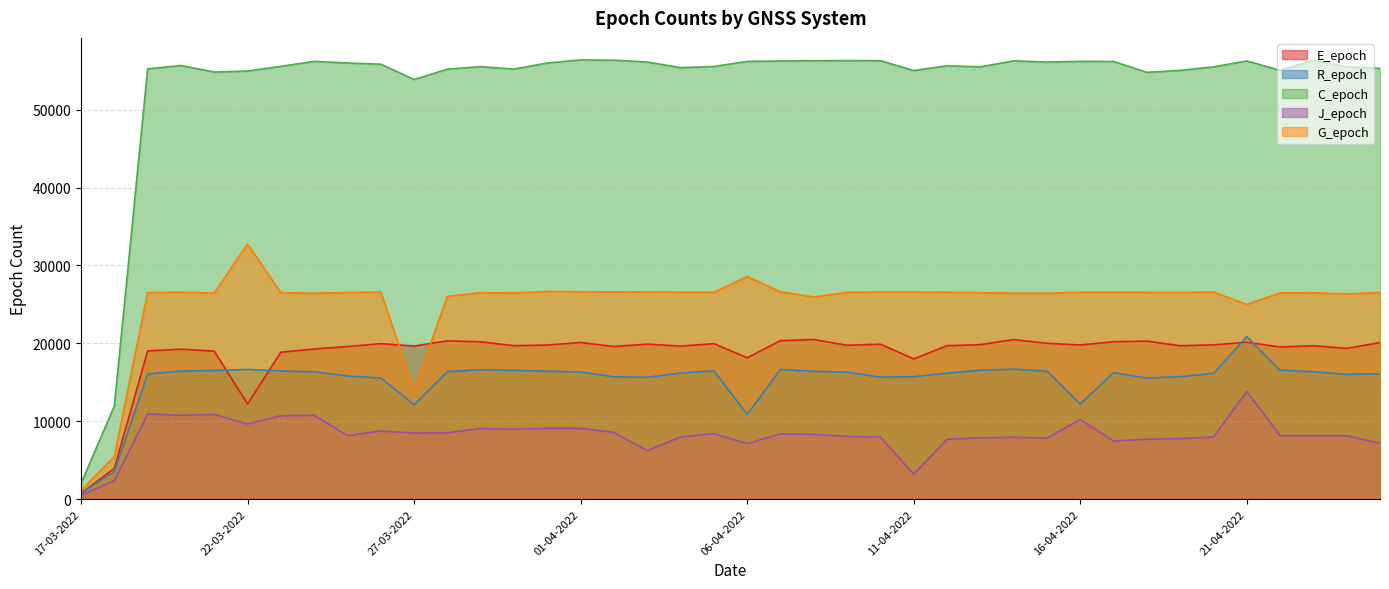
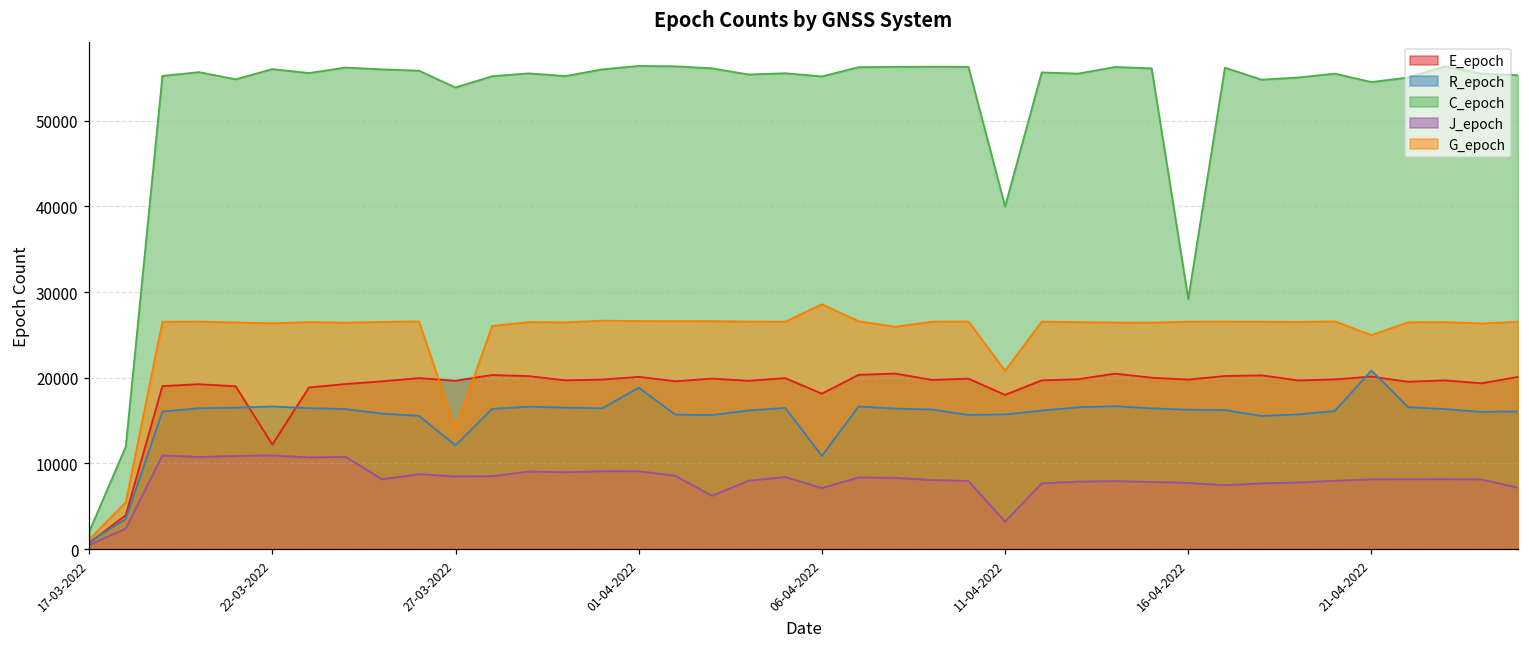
  {
    "E_epoch": {
      "22-03-2022": 12000,
      "27-03-2022": 20000,
      "01-04-2022": 20000,
      "06-04-2022": 18000,
      "11-04-2022": 18000,
      "16-04-2022": 20000,
      "21-04-2022": 20000
    },
    "R_epoch": {
      "22-03-2022": 17000,
      "27-03-2022": 12000,
-     "01-04-2022": 16000,
+     "01-04-2022": 19000,
      "06-04-2022": 11000,
      "11-04-2022": 16000,
-     "16-04-2022": 12000,
+     "16-04-2022": 16000,
      "21-04-2022": 21000
    },
    "C_epoch": {
      "17-03-2022": 2000,
-     "22-03-2022": 55000,
+     "22-03-2022": 56000,
      "27-03-2022": 54000,
      "01-04-2022": 56000,
-     "06-04-2022": 56000,
-     "11-04-2022": 55000,
-     "16-04-2022": 56000,
-     "21-04-2022": 56000
+     "06-04-2022": 55000,
+     "11-04-2022": 40000,
+     "16-04-2022": 29000,
+     "21-04-2022": 55000
    },
    "J_epoch": {
-     "22-03-2022": 10000,
+     "22-03-2022": 11000,
      "27-03-2022": 8000,
      "01-04-2022": 9000,
      "06-04-2022": 7000,
      "11-04-2022": 3000,
-     "16-04-2022": 10000,
-     "21-04-2022": 14000
+     "16-04-2022": 8000,
+     "21-04-2022": 8000
    },
    "G_epoch": {
-     "22-03-2022": 33000,
+     "22-03-2022": 26000,
      "27-03-2022": 14000,
      "01-04-2022": 27000,
      "06-04-2022": 29000,
-     "11-04-2022": 27000,
+     "11-04-2022": 21000,
      "16-04-2022": 27000,
      "21-04-2022": 25000
    }
  }
